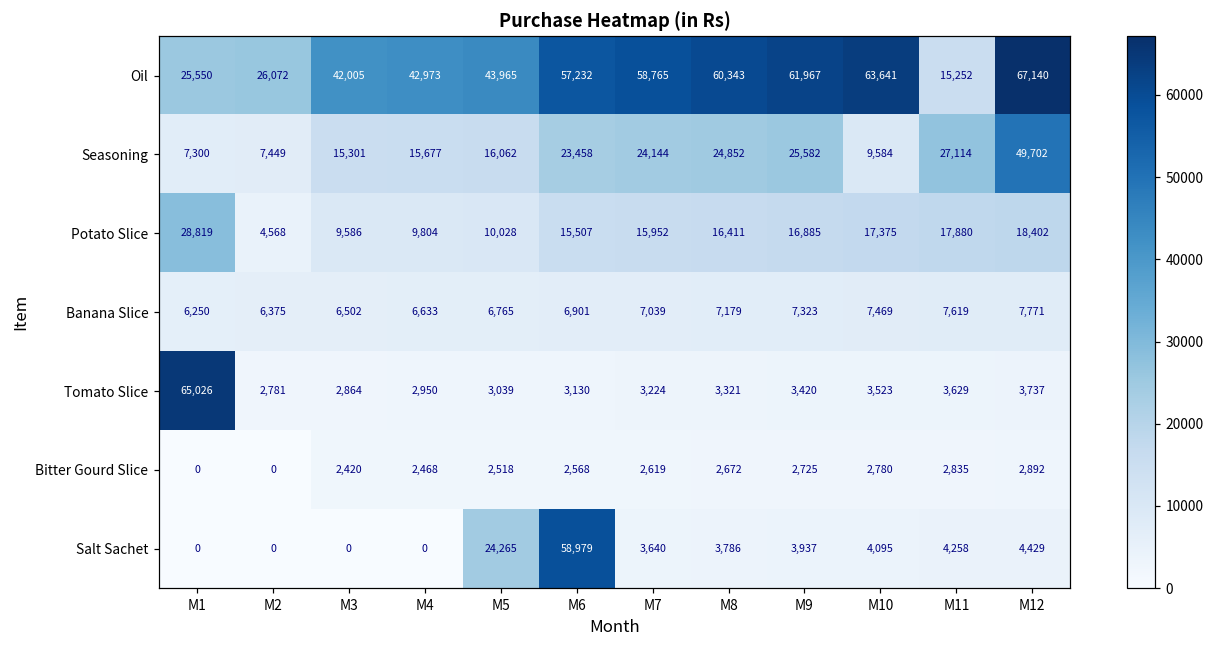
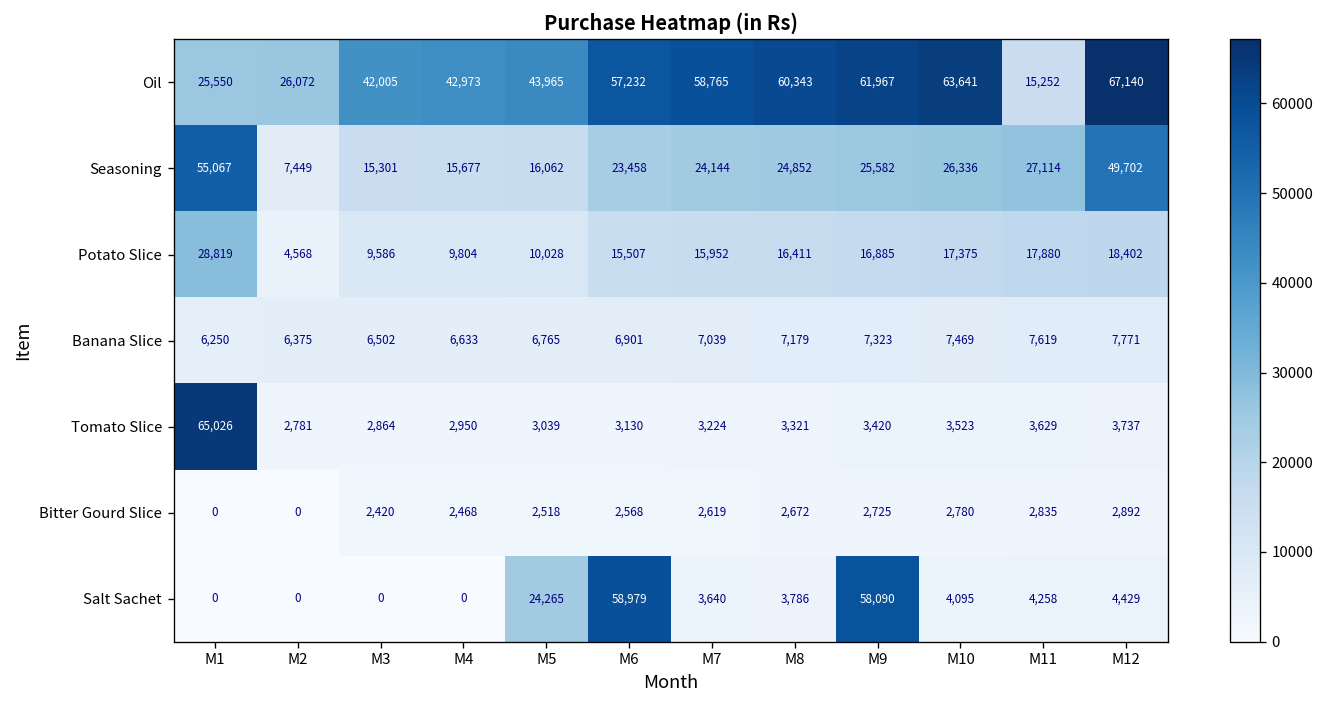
  {
    "Oil": {
      "M1": "25,550",
      "M2": "26,072",
      "M3": "42,005",
      "M4": "42,973",
      "M5": "43,965",
      "M6": "57,232",
      "M7": "58,765",
      "M8": "60,343",
      "M9": "61,967",
      "M10": "63,641",
      "M11": "15,252",
      "M12": "67,140"
    },
    "Seasoning": {
-     "M1": "7,300",
+     "M1": "55,067",
      "M2": "7,449",
      "M3": "15,301",
      "M4": "15,677",
      "M5": "16,062",
      "M6": "23,458",
      "M7": "24,144",
      "M8": "24,852",
      "M9": "25,582",
-     "M10": "9,584",
+     "M10": "26,336",
      "M11": "27,114",
      "M12": "49,702"
    },
    "Potato Slice": {
      "M1": "28,819",
      "M2": "4,568",
      "M3": "9,586",
      "M4": "9,804",
      "M5": "10,028",
      "M6": "15,507",
      "M7": "15,952",
      "M8": "16,411",
      "M9": "16,885",
      "M10": "17,375",
      "M11": "17,880",
      "M12": "18,402"
    },
    "Banana Slice": {
      "M1": "6,250",
      "M2": "6,375",
      "M3": "6,502",
      "M4": "6,633",
      "M5": "6,765",
      "M6": "6,901",
      "M7": "7,039",
      "M8": "7,179",
      "M9": "7,323",
      "M10": "7,469",
      "M11": "7,619",
      "M12": "7,771"
    },
    "Tomato Slice": {
      "M1": "65,026",
      "M2": "2,781",
      "M3": "2,864",
      "M4": "2,950",
      "M5": "3,039",
      "M6": "3,130",
      "M7": "3,224",
      "M8": "3,321",
      "M9": "3,420",
      "M10": "3,523",
      "M11": "3,629",
      "M12": "3,737"
    },
    "Bitter Gourd Slice": {
      "M1": "0",
      "M2": "0",
      "M3": "2,420",
      "M4": "2,468",
      "M5": "2,518",
      "M6": "2,568",
      "M7": "2,619",
      "M8": "2,672",
      "M9": "2,725",
      "M10": "2,780",
      "M11": "2,835",
      "M12": "2,892"
    },
    "Salt Sachet": {
      "M1": "0",
      "M2": "0",
      "M3": "0",
      "M4": "0",
      "M5": "24,265",
      "M6": "58,979",
      "M7": "3,640",
      "M8": "3,786",
-     "M9": "3,937",
+     "M9": "58,090",
      "M10": "4,095",
      "M11": "4,258",
      "M12": "4,429"
    }
  }
